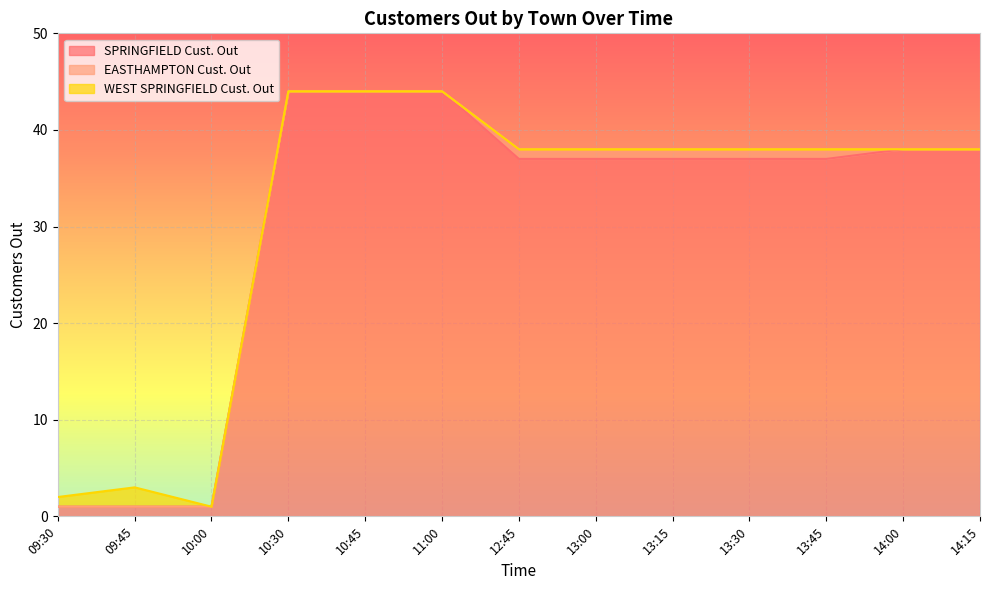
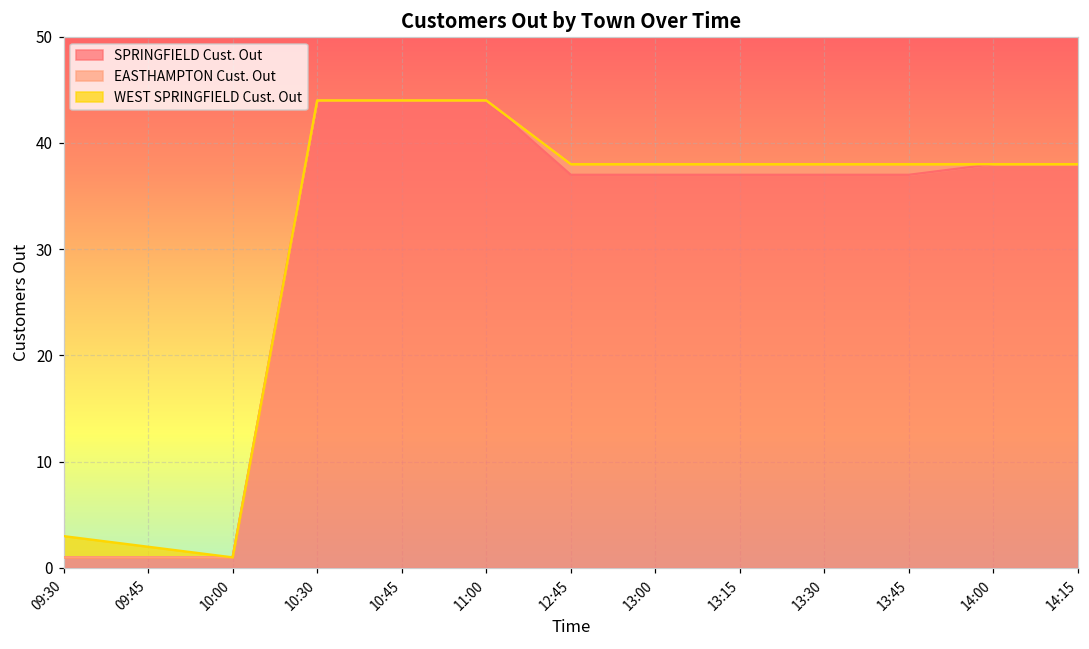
  {
    "WEST SPRINGFIELD Cust. Out": {
-     "09:30": 1,
-     "09:45": 2
+     "09:30": 2,
+     "09:45": 1
    }
  }
